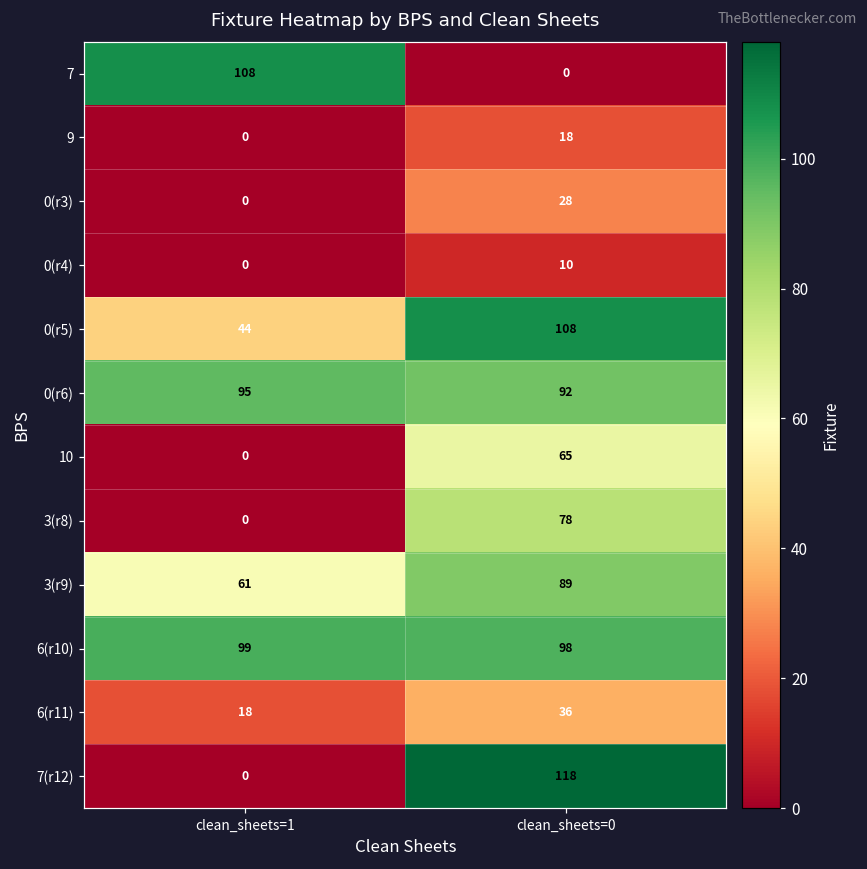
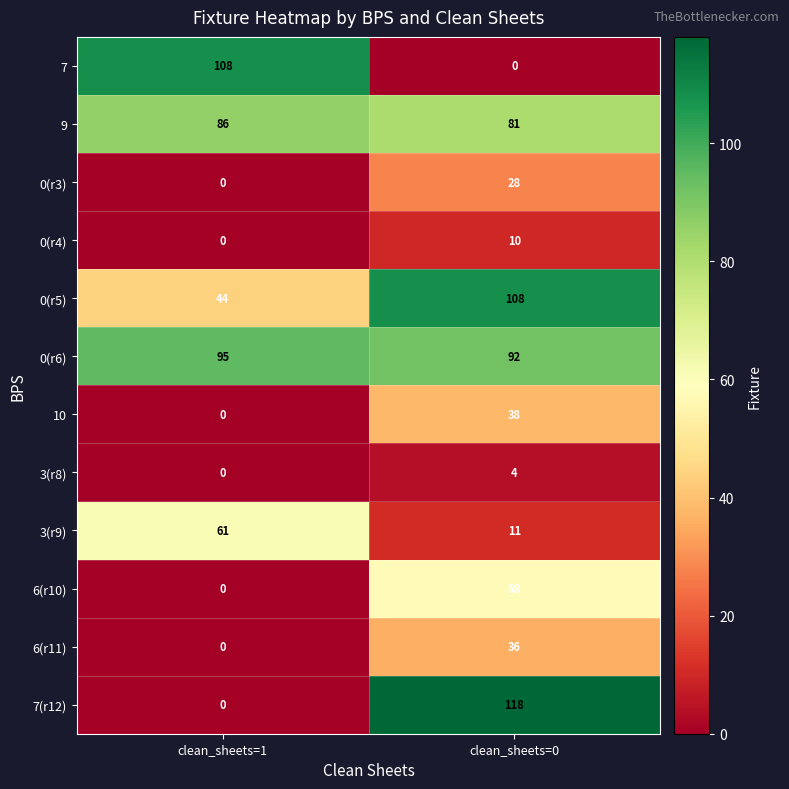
  {
    "7": {
      "clean_sheets=1": 108,
      "clean_sheets=0": 0
    },
    "9": {
-     "clean_sheets=1": 0,
-     "clean_sheets=0": 18
+     "clean_sheets=1": 86,
+     "clean_sheets=0": 81
    },
    "0(r3)": {
      "clean_sheets=1": 0,
      "clean_sheets=0": 28
    },
    "0(r4)": {
      "clean_sheets=1": 0,
      "clean_sheets=0": 10
    },
    "0(r5)": {
      "clean_sheets=1": 44,
      "clean_sheets=0": 108
    },
    "0(r6)": {
      "clean_sheets=1": 95,
      "clean_sheets=0": 92
    },
    "10": {
      "clean_sheets=1": 0,
-     "clean_sheets=0": 65
+     "clean_sheets=0": 38
    },
    "3(r8)": {
      "clean_sheets=1": 0,
-     "clean_sheets=0": 78
+     "clean_sheets=0": 4
    },
    "3(r9)": {
      "clean_sheets=1": 61,
-     "clean_sheets=0": 89
+     "clean_sheets=0": 11
    },
    "6(r10)": {
-     "clean_sheets=1": 99,
-     "clean_sheets=0": 98
+     "clean_sheets=1": 0,
+     "clean_sheets=0": 58
    },
    "6(r11)": {
-     "clean_sheets=1": 18,
+     "clean_sheets=1": 0,
      "clean_sheets=0": 36
    },
    "7(r12)": {
      "clean_sheets=1": 0,
      "clean_sheets=0": 118
    }
  }
